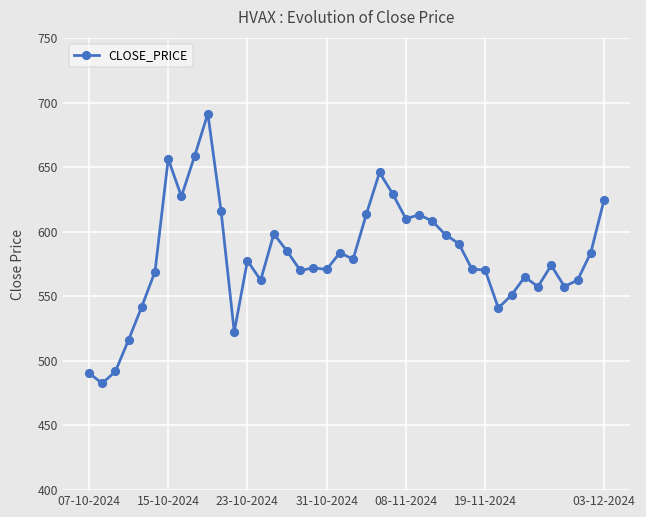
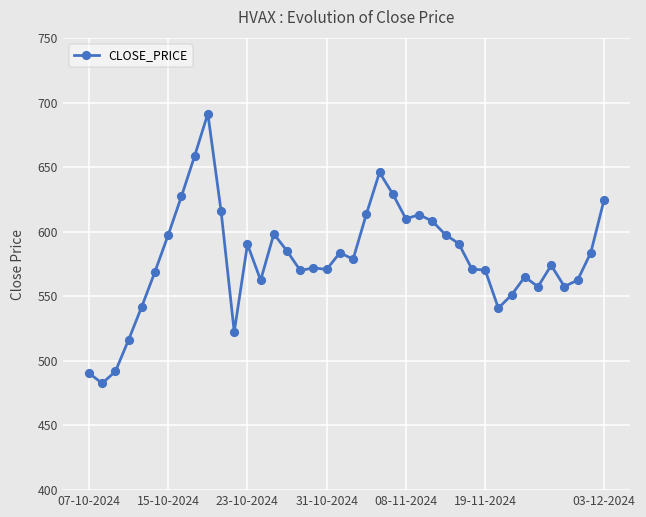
  {
    "07-10-2024": 490,
-   "15-10-2024": 657,
-   "23-10-2024": 578,
+   "15-10-2024": 598,
+   "23-10-2024": 590,
    "31-10-2024": 571,
    "08-11-2024": 610,
    "19-11-2024": 570,
    "03-12-2024": 625
  }
